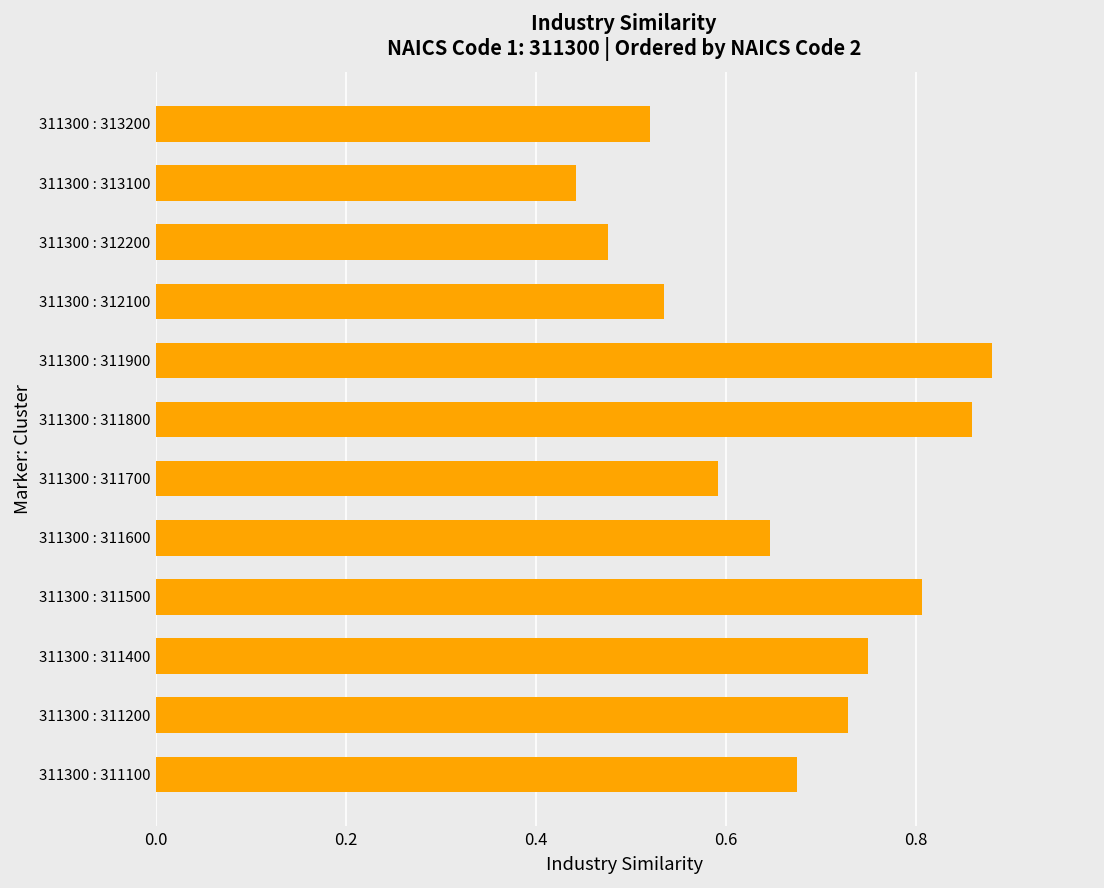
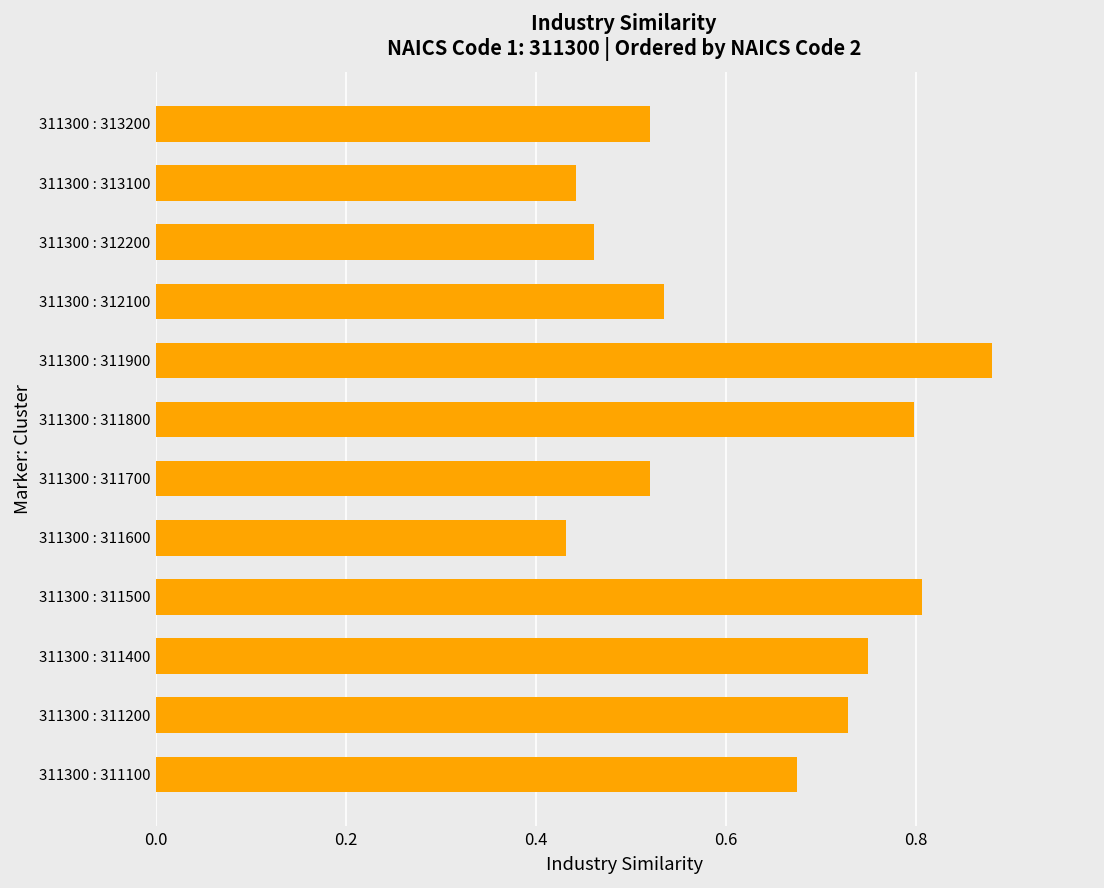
  {
    "311300 : 313200": 0.52,
    "311300 : 313100": 0.44,
-   "311300 : 312200": 0.48,
+   "311300 : 312200": 0.46,
    "311300 : 312100": 0.54,
    "311300 : 311900": 0.88,
-   "311300 : 311800": 0.86,
-   "311300 : 311700": 0.59,
-   "311300 : 311600": 0.65,
+   "311300 : 311800": 0.80,
+   "311300 : 311700": 0.52,
+   "311300 : 311600": 0.43,
    "311300 : 311500": 0.81,
    "311300 : 311400": 0.75,
    "311300 : 311200": 0.73,
    "311300 : 311100": 0.67
  }
